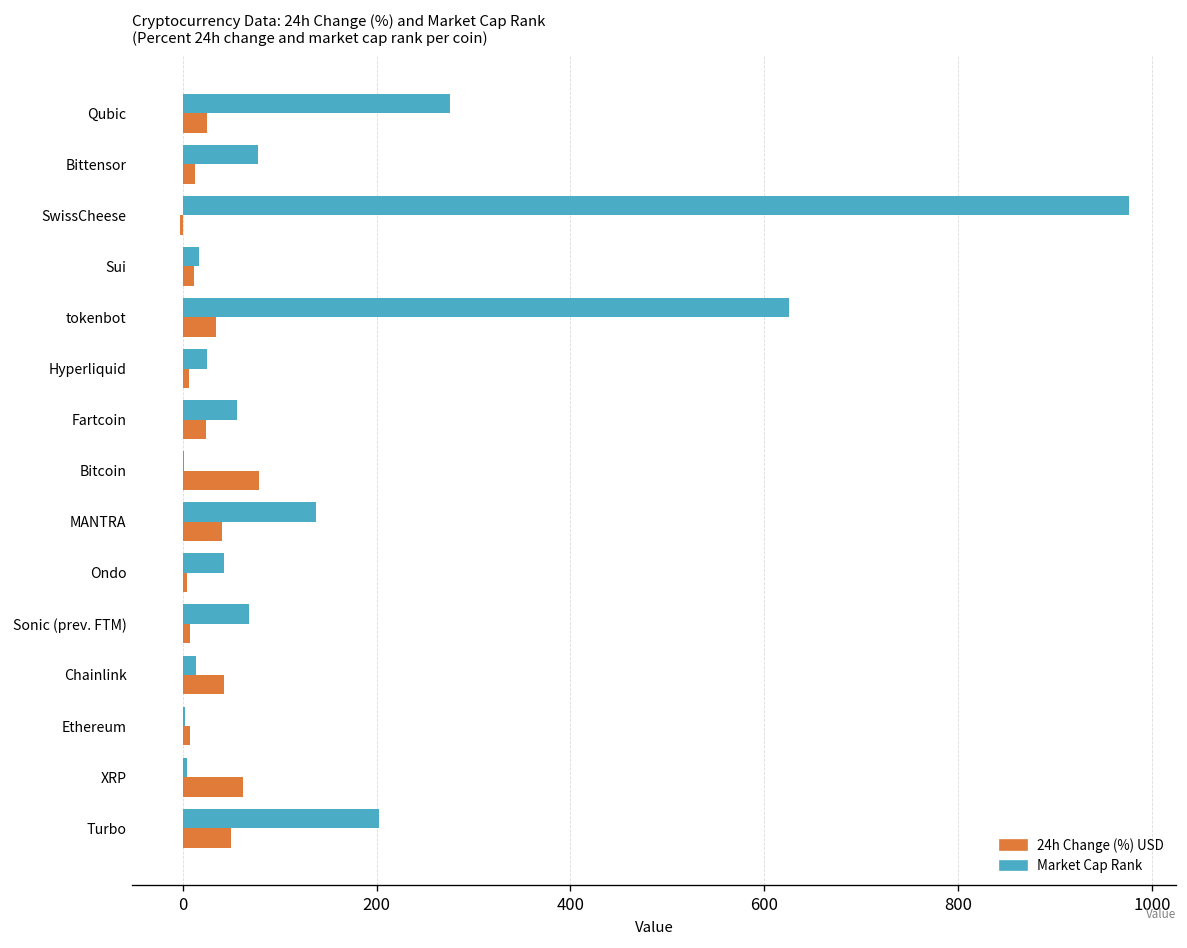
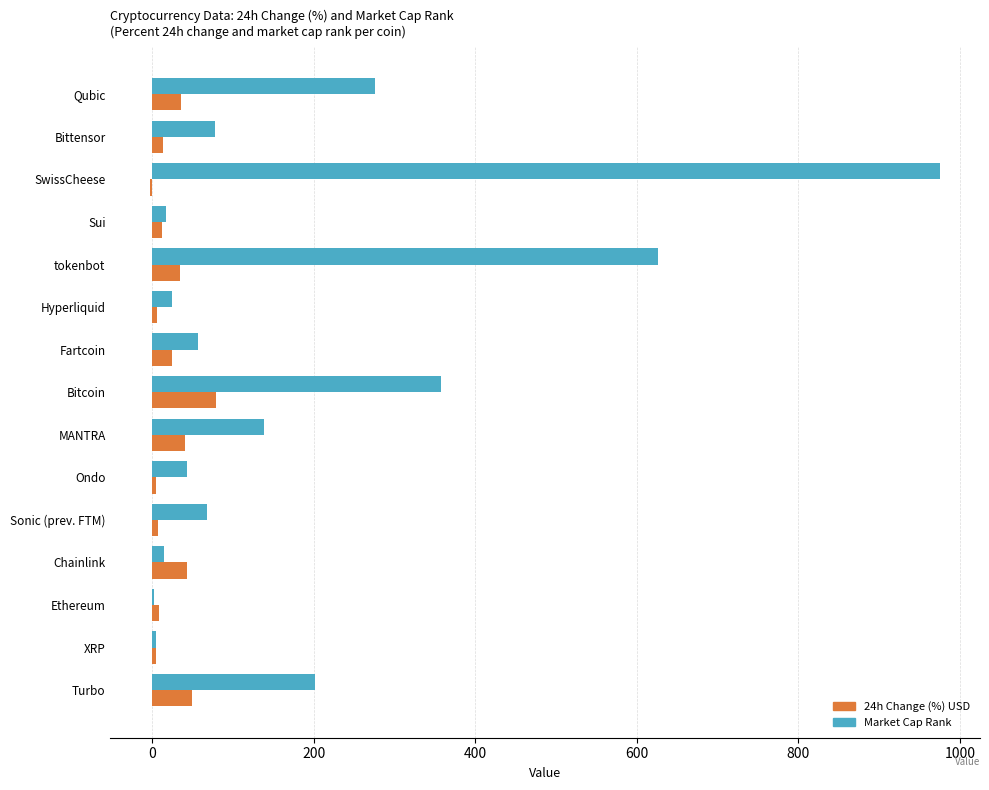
  {
    "24h Change (%) USD": {
-     "Qubic": 20,
+     "Qubic": 40,
      "Bittensor": 10,
      "Sui": 10,
      "tokenbot": 30,
      "Hyperliquid": 10,
      "Fartcoin": 20,
      "Bitcoin": 80,
      "MANTRA": 40,
      "Ondo": 0,
      "Sonic (prev. FTM)": 10,
      "Chainlink": 40,
      "Ethereum": 10,
-     "XRP": 60,
+     "XRP": 0,
      "Turbo": 50
    },
    "Market Cap Rank": {
      "Qubic": 280,
      "Bittensor": 80,
      "SwissCheese": 980,
      "Sui": 20,
      "tokenbot": 630,
      "Hyperliquid": 30,
      "Fartcoin": 60,
-     "Bitcoin": 0,
+     "Bitcoin": 360,
      "MANTRA": 140,
      "Ondo": 40,
      "Sonic (prev. FTM)": 70,
      "Chainlink": 10,
      "XRP": 0,
      "Turbo": 200
    }
  }
